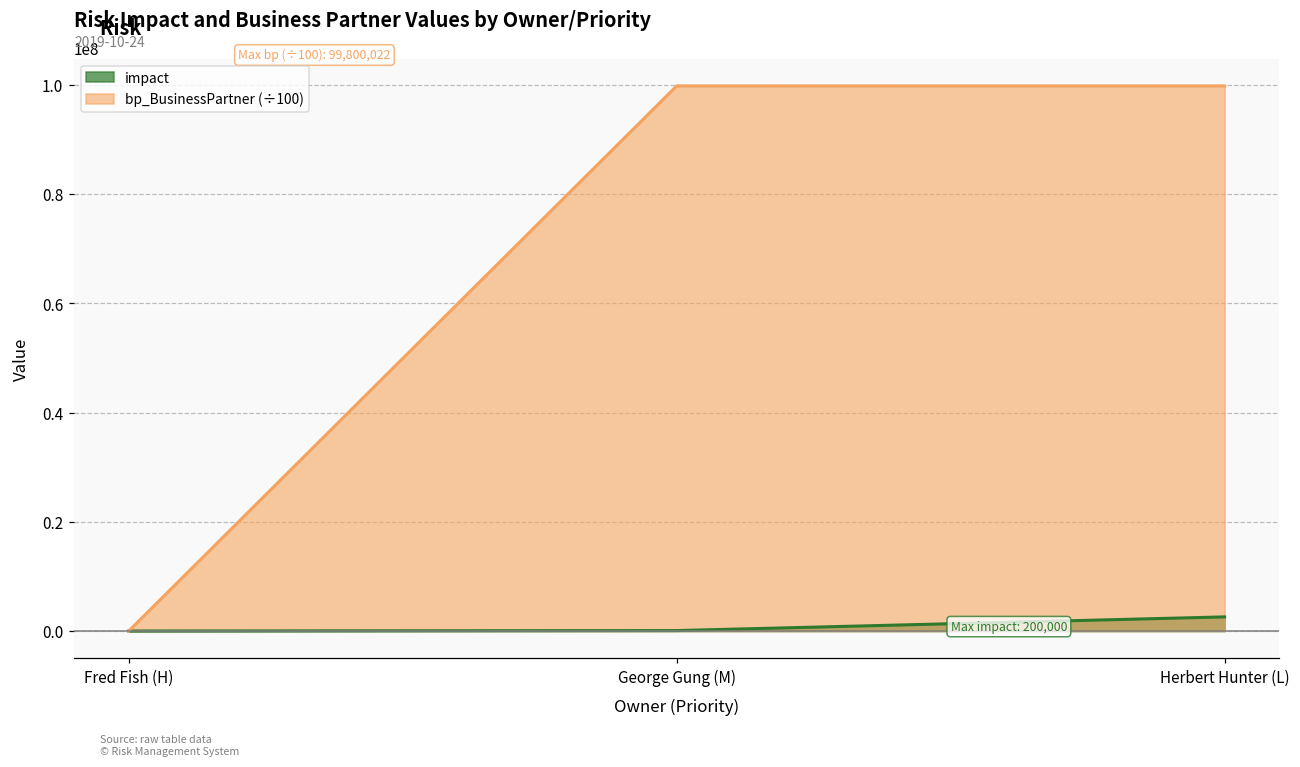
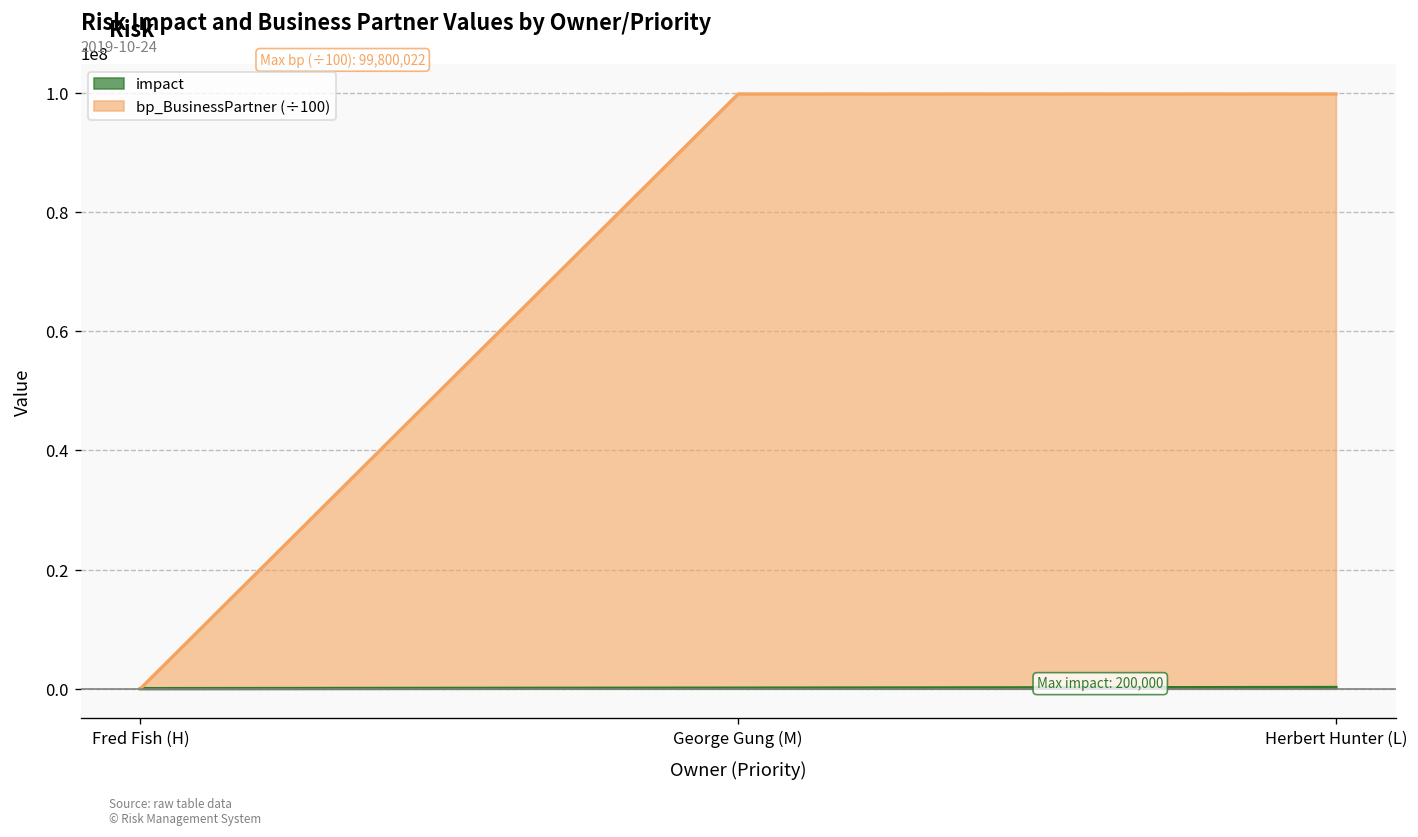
  {
    "impact": {
      "George Gung (M)": 0,
-     "Herbert Hunter (L)": 3000000
+     "Herbert Hunter (L)": 0
    },
    "bp_BusinessPartner (÷100)": {
      "George Gung (M)": 100000000,
      "Herbert Hunter (L)": 100000000
    }
  }
